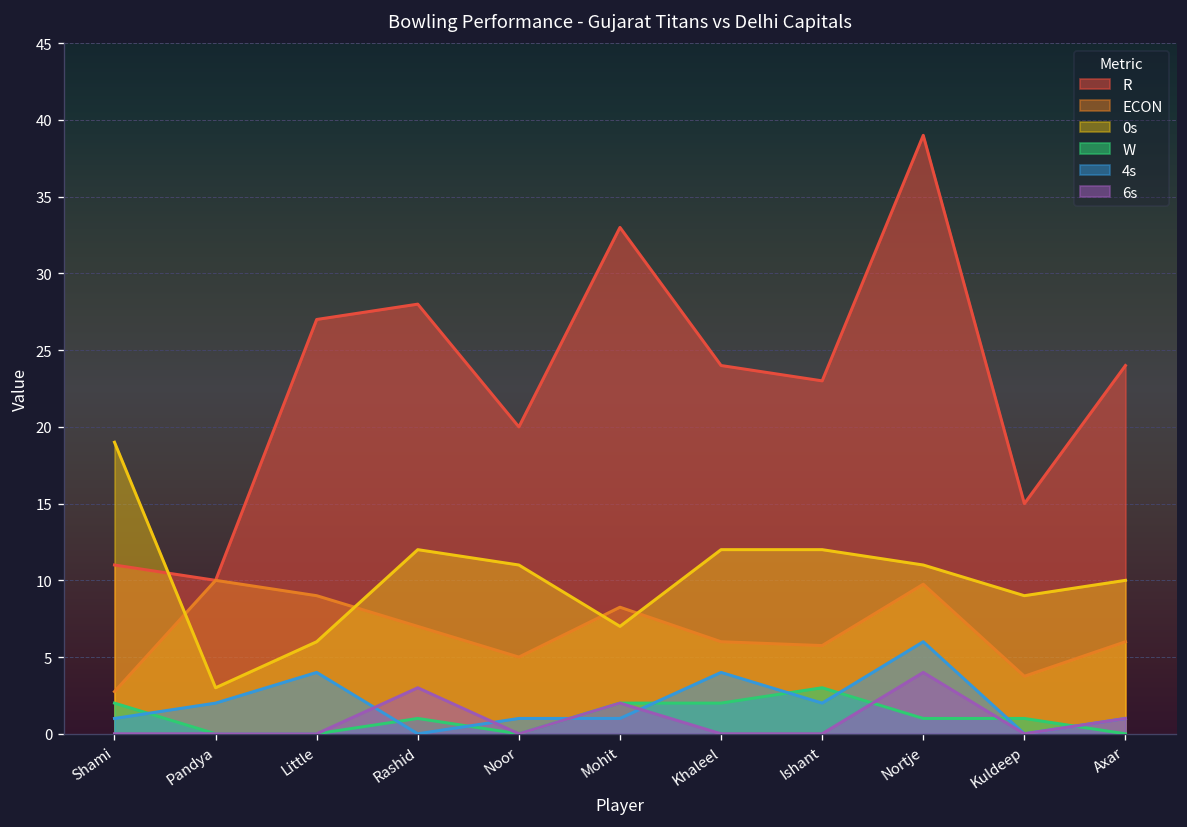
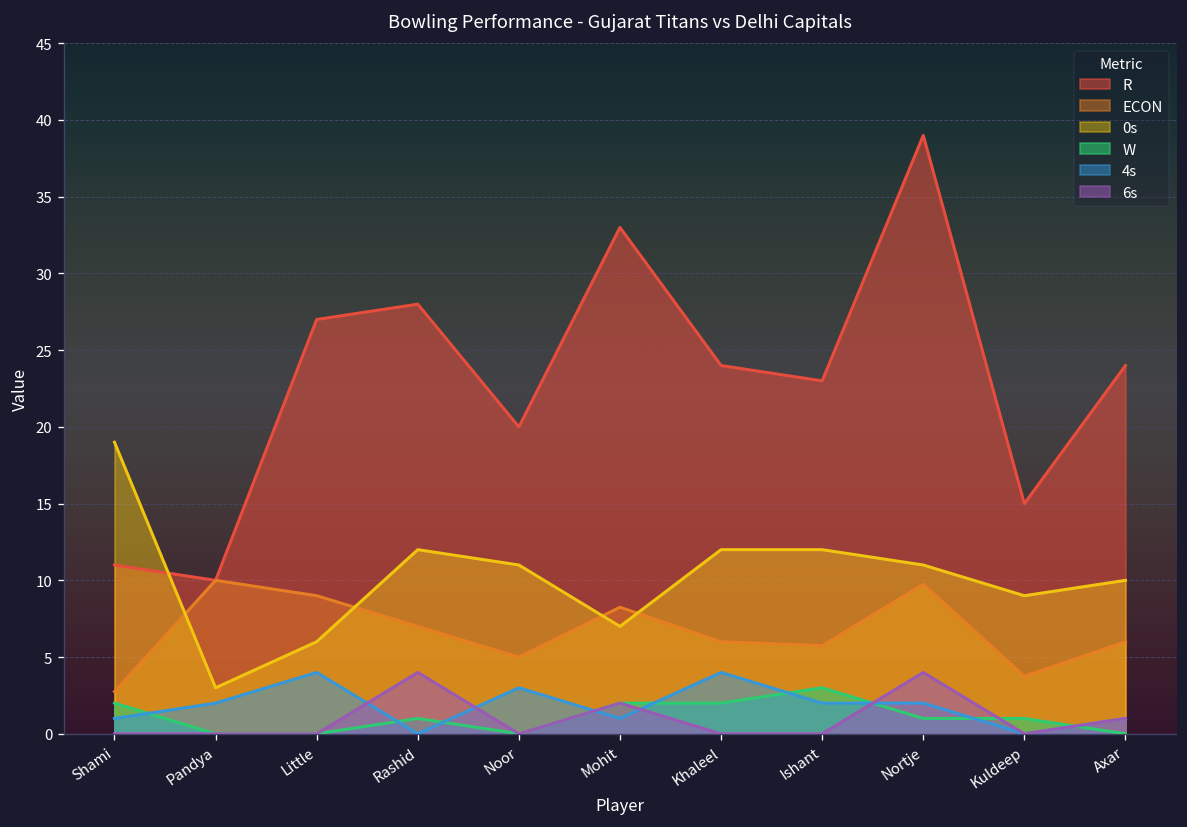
  {
    "W": {
      "Shami": 2,
      "Rashid": 1,
      "Khaleel": 2,
      "Ishant": 3,
      "Nortje": 1,
      "Kuldeep": 1,
      "Axar": 0
    },
    "4s": {
      "Shami": 1,
      "Pandya": 2,
      "Little": 4,
      "Rashid": 0,
-     "Noor": 1,
+     "Noor": 3,
      "Mohit": 1,
      "Khaleel": 4,
      "Ishant": 2,
-     "Nortje": 6
+     "Nortje": 2
    },
    "6s": {
      "Shami": 0,
-     "Rashid": 3,
+     "Rashid": 4,
      "Khaleel": 0,
      "Ishant": 0,
      "Nortje": 4
    }
  }
